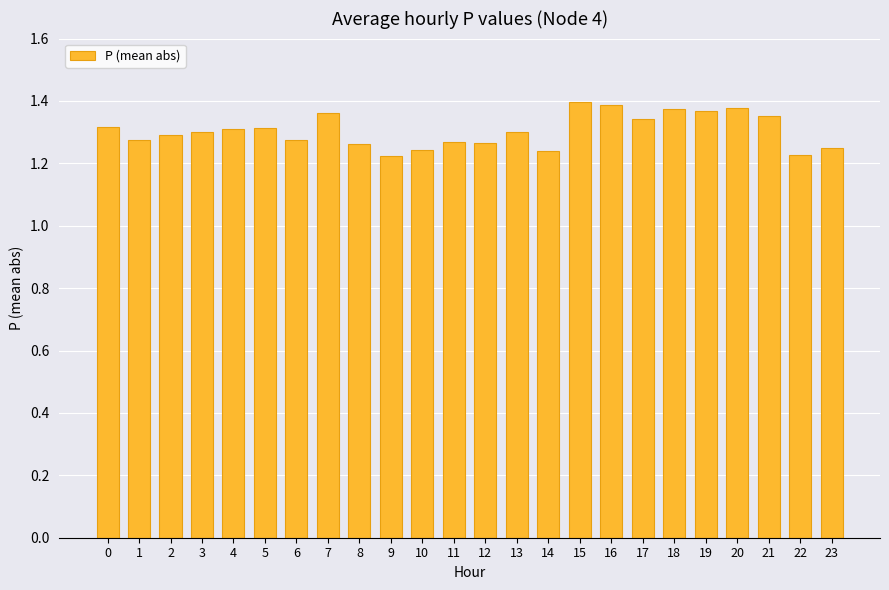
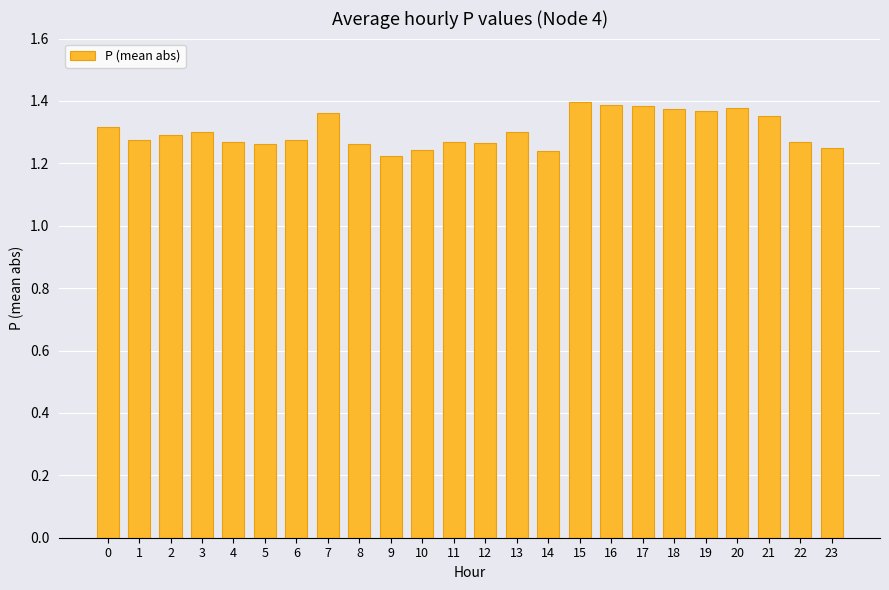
  {
    "0": 1.32,
    "1": 1.27,
    "2": 1.29,
    "3": 1.30,
-   "4": 1.31,
-   "5": 1.31,
+   "4": 1.27,
+   "5": 1.26,
    "6": 1.28,
    "7": 1.36,
    "8": 1.26,
    "9": 1.22,
    "10": 1.24,
    "11": 1.27,
    "12": 1.27,
    "13": 1.30,
    "14": 1.24,
    "15": 1.40,
    "16": 1.39,
-   "17": 1.34,
+   "17": 1.38,
    "18": 1.37,
    "19": 1.37,
    "20": 1.38,
    "21": 1.35,
-   "22": 1.23,
+   "22": 1.27,
    "23": 1.25
  }
